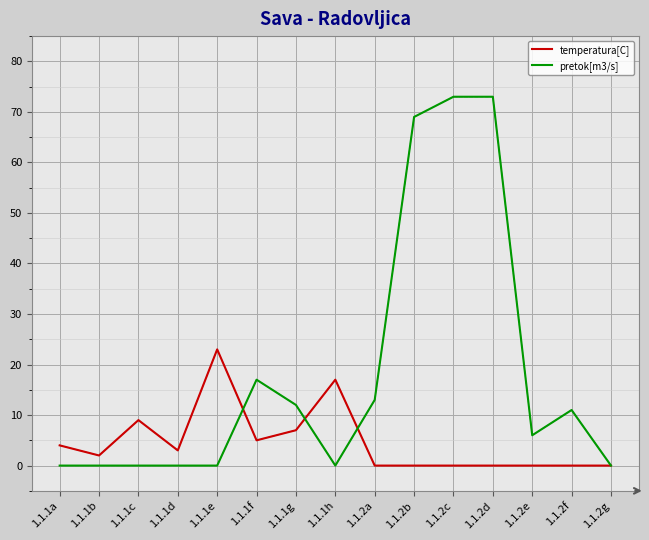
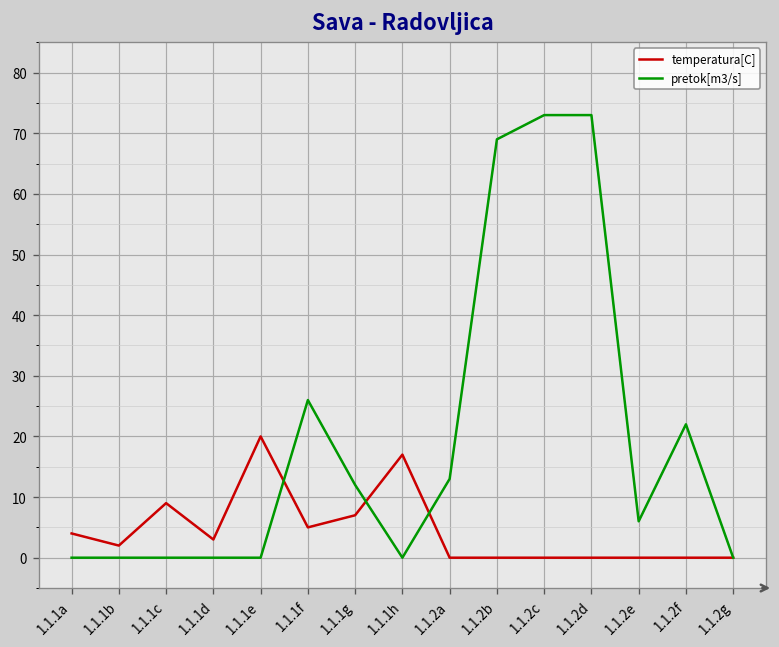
  {
    "temperatura[C]": {
      "1.1.1a": 4,
      "1.1.1b": 2,
      "1.1.1c": 9,
      "1.1.1d": 3,
-     "1.1.1e": 23,
+     "1.1.1e": 20,
      "1.1.1f": 5,
      "1.1.1g": 7,
      "1.1.1h": 17,
      "1.1.2a": 0,
      "1.1.2b": 0,
      "1.1.2c": 0,
      "1.1.2d": 0,
      "1.1.2e": 0,
      "1.1.2f": 0
    },
    "pretok[m3/s]": {
      "1.1.1a": 0,
      "1.1.1b": 0,
      "1.1.1c": 0,
      "1.1.1d": 0,
      "1.1.1e": 0,
-     "1.1.1f": 17,
+     "1.1.1f": 26,
      "1.1.1g": 12,
      "1.1.1h": 0,
      "1.1.2a": 13,
      "1.1.2b": 69,
      "1.1.2c": 73,
      "1.1.2d": 73,
      "1.1.2e": 6,
-     "1.1.2f": 11
+     "1.1.2f": 22
    }
  }
